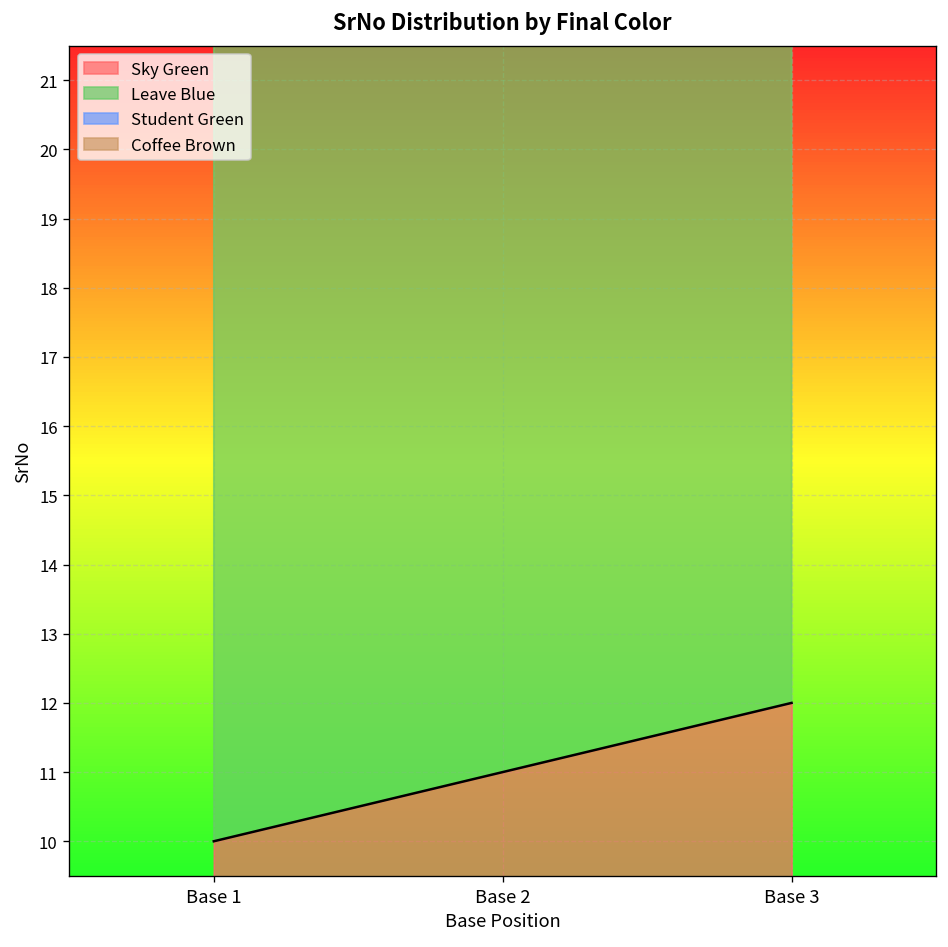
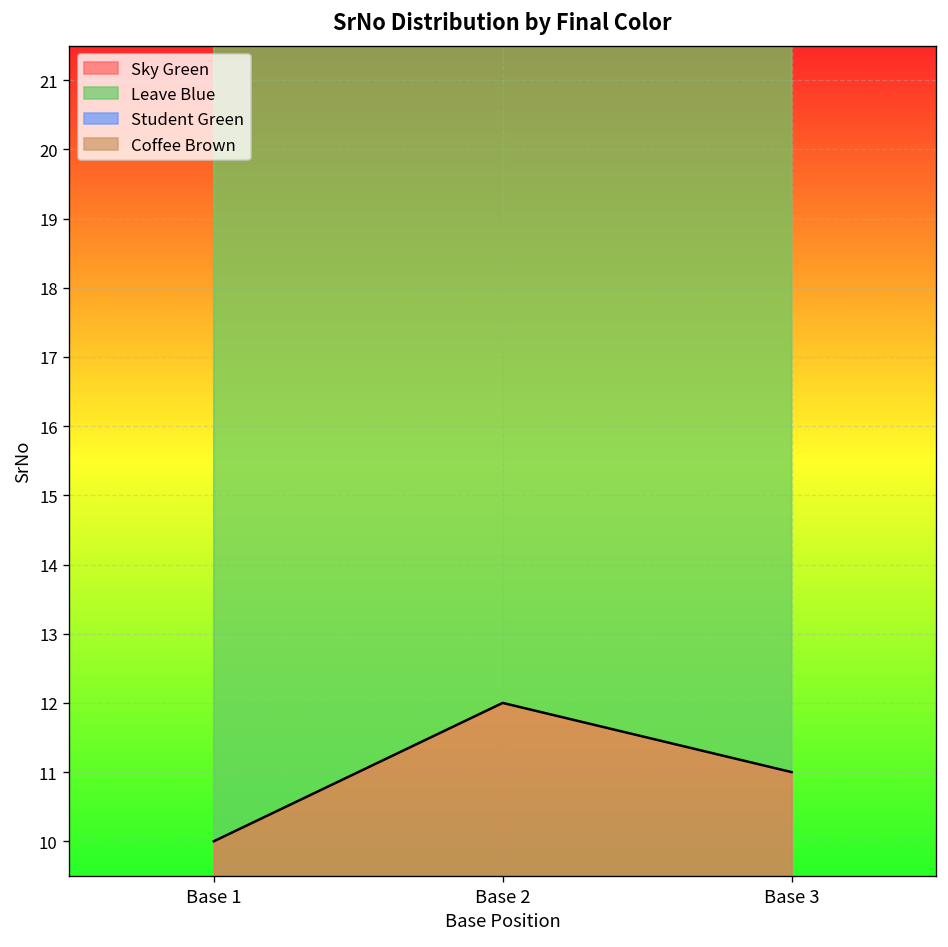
  {
    "Sky Green": {
      "Base 1": 10,
-     "Base 2": 11,
-     "Base 3": 12
+     "Base 2": 12,
+     "Base 3": 11
    }
  }
